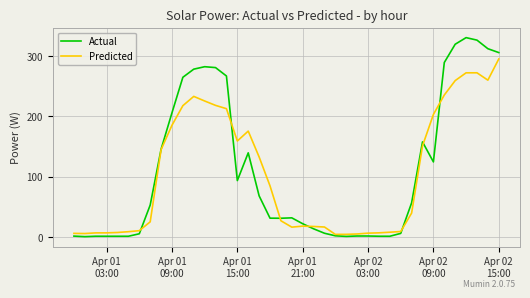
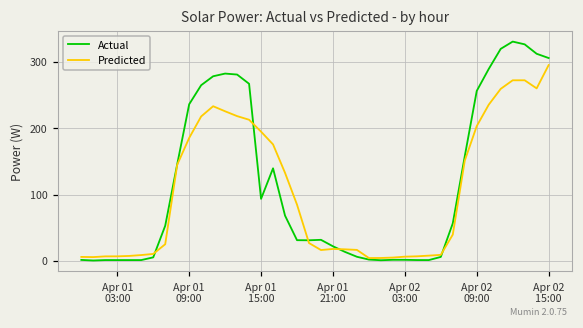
  {
    "Actual": {
      "Apr 01 03:00": 0,
-     "Apr 01 09:00": 210,
+     "Apr 01 09:00": 240,
      "Apr 01 15:00": 90,
      "Apr 02 03:00": 0,
-     "Apr 02 09:00": 120,
+     "Apr 02 09:00": 260,
      "Apr 02 15:00": 310
    },
    "Predicted": {
      "Apr 01 03:00": 10,
      "Apr 01 09:00": 190,
-     "Apr 01 15:00": 160,
+     "Apr 01 15:00": 190,
      "Apr 02 03:00": 10,
      "Apr 02 09:00": 200,
      "Apr 02 15:00": 300
    }
  }
